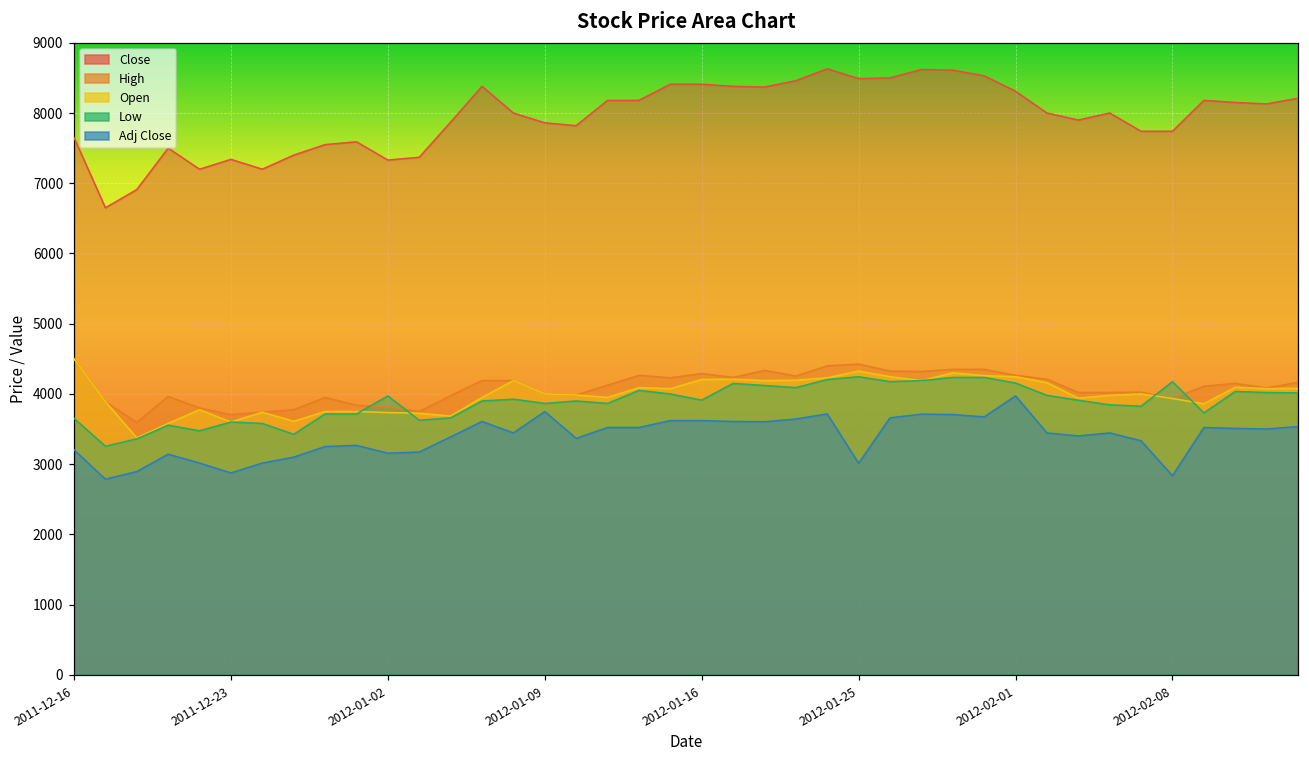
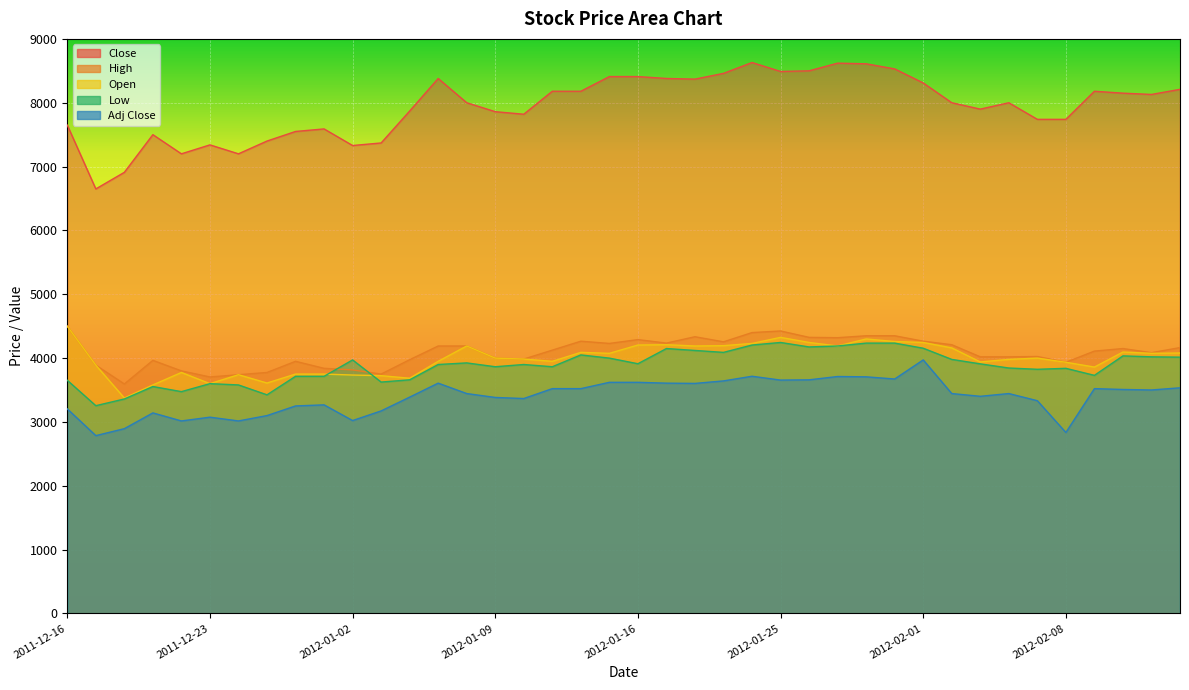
  {
    "Low": {
      "2011-12-16": 3700,
      "2012-01-02": 4000,
      "2012-01-09": 3900,
      "2012-01-16": 3900,
      "2012-01-25": 4200,
      "2012-02-01": 4200,
-     "2012-02-08": 4200
+     "2012-02-08": 3800
    },
    "Adj Close": {
      "2011-12-16": 3200,
-     "2011-12-23": 2900,
-     "2012-01-02": 3200,
-     "2012-01-09": 3700,
+     "2011-12-23": 3100,
+     "2012-01-02": 3000,
+     "2012-01-09": 3400,
      "2012-01-16": 3600,
-     "2012-01-25": 3000,
+     "2012-01-25": 3700,
      "2012-02-01": 4000,
      "2012-02-08": 2800
    }
  }
